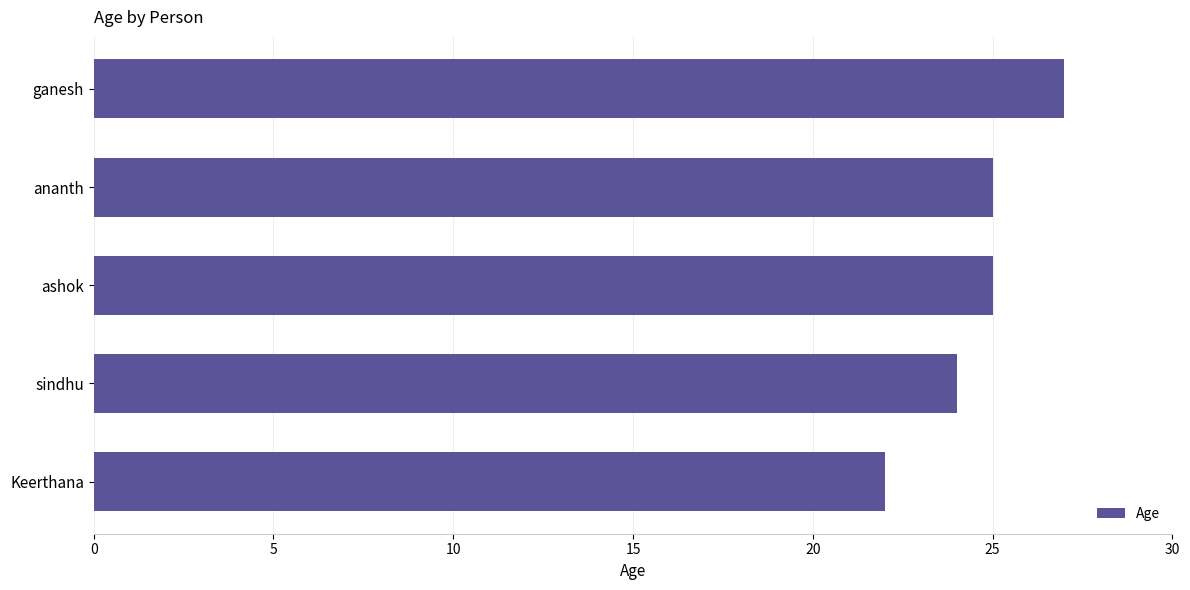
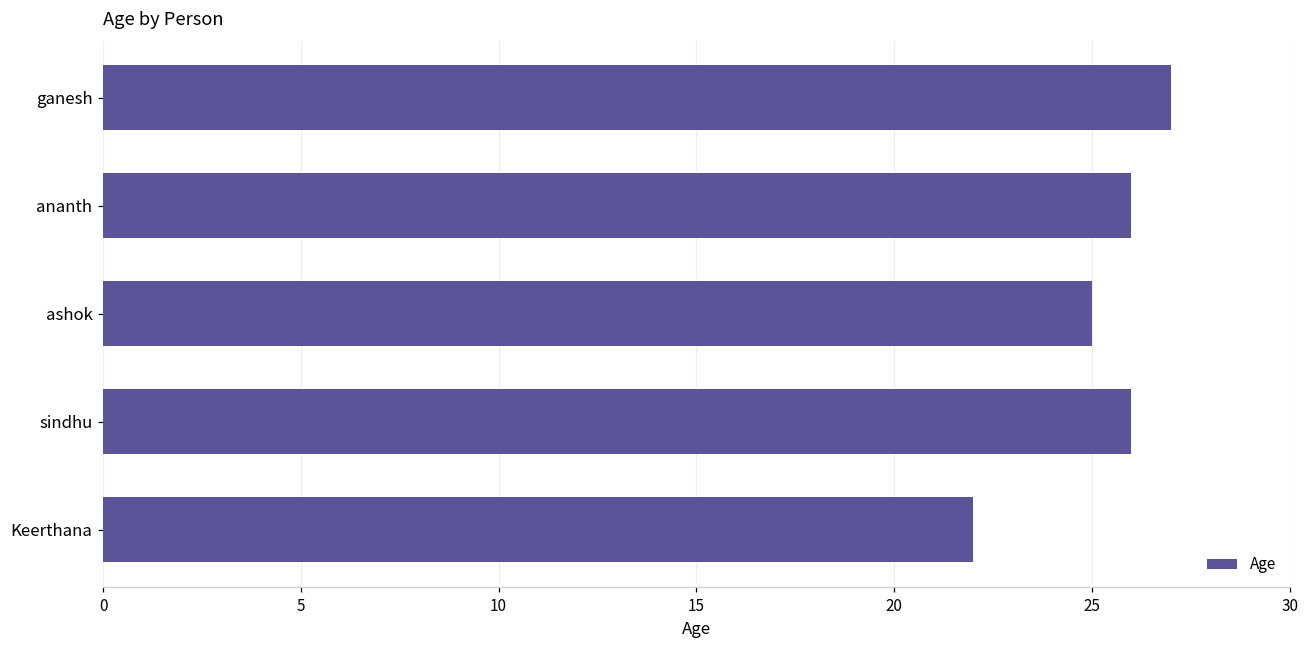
  {
    "ganesh": 27,
-   "ananth": 25,
+   "ananth": 26,
    "ashok": 25,
-   "sindhu": 24,
+   "sindhu": 26,
    "Keerthana": 22
  }
